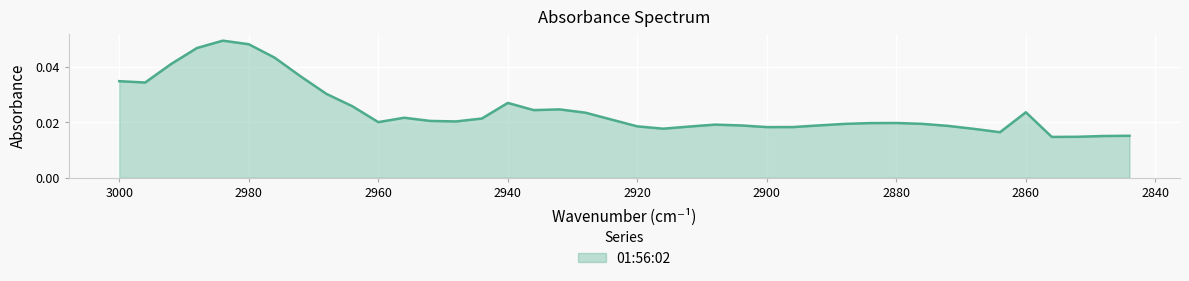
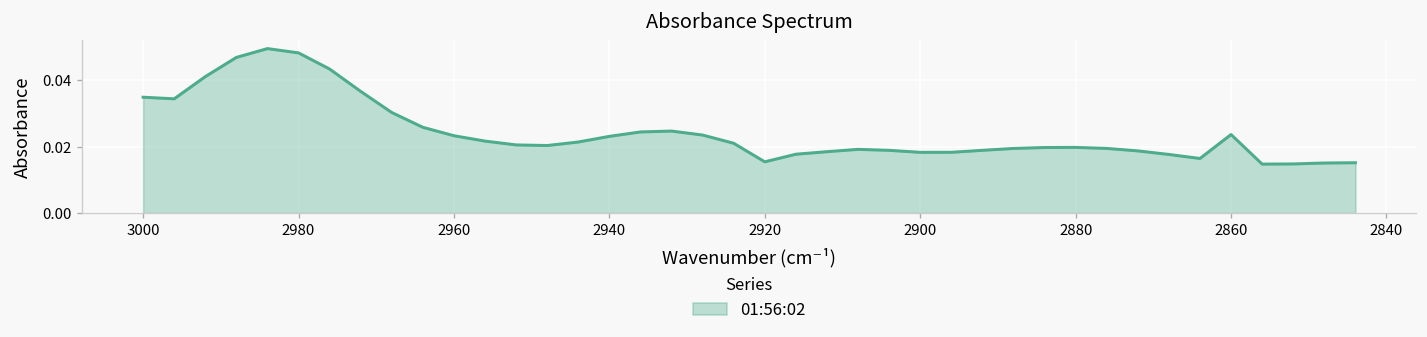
  {
    "3000": 0.035,
    "2980": 0.048,
-   "2960": 0.020,
-   "2940": 0.027,
-   "2920": 0.019,
+   "2960": 0.023,
+   "2940": 0.023,
+   "2920": 0.015,
    "2900": 0.018,
    "2880": 0.020,
    "2860": 0.024
  }
